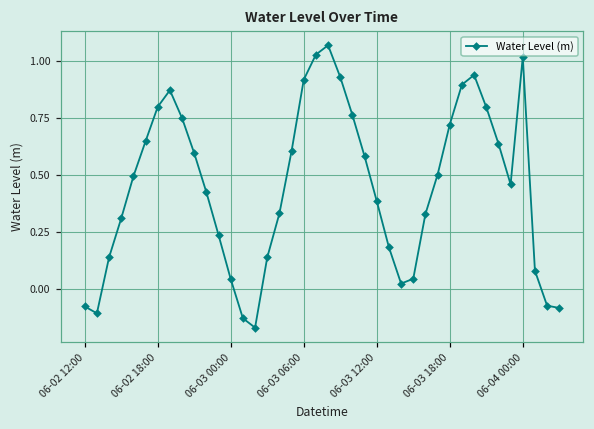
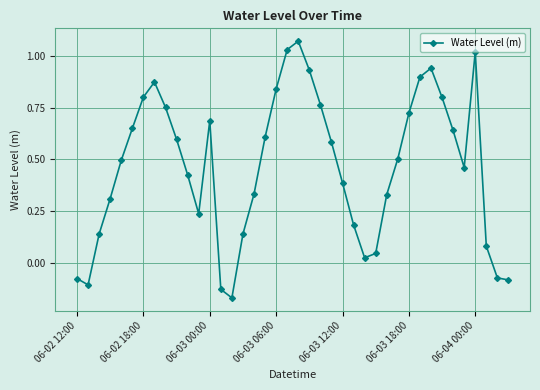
  {
    "06-02 12:00": -0.08,
    "06-02 18:00": 0.80,
-   "06-03 00:00": 0.04,
-   "06-03 06:00": 0.92,
+   "06-03 00:00": 0.69,
+   "06-03 06:00": 0.84,
    "06-03 12:00": 0.39,
    "06-03 18:00": 0.72
  }
